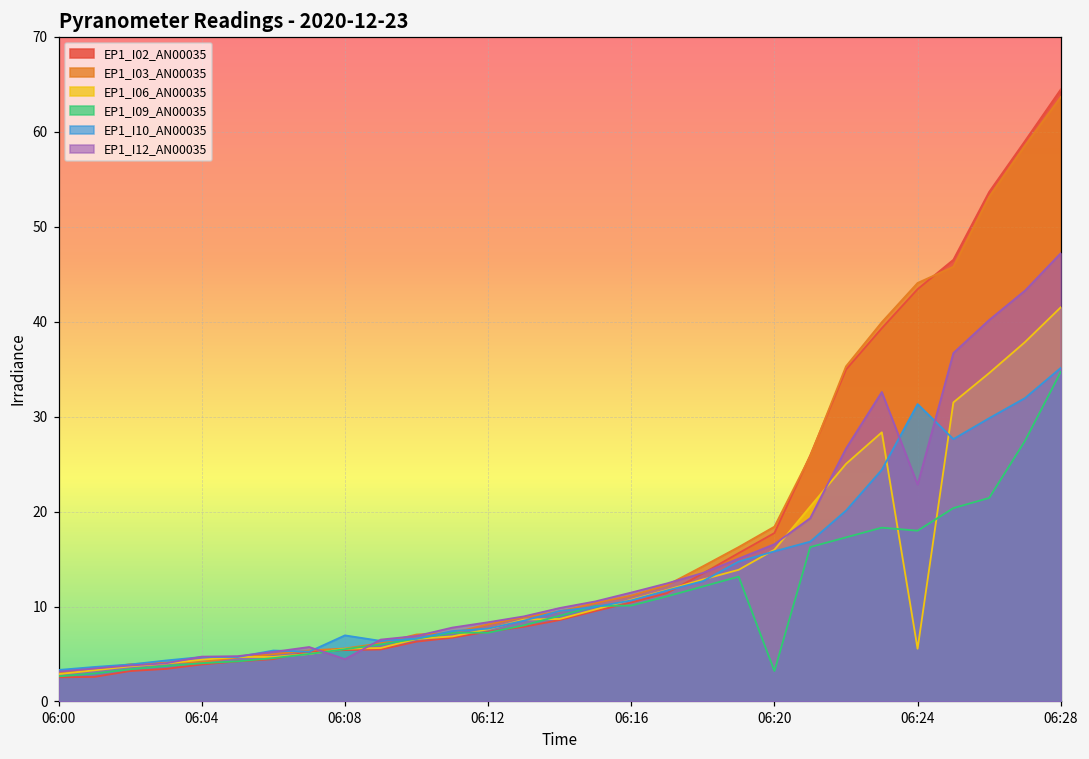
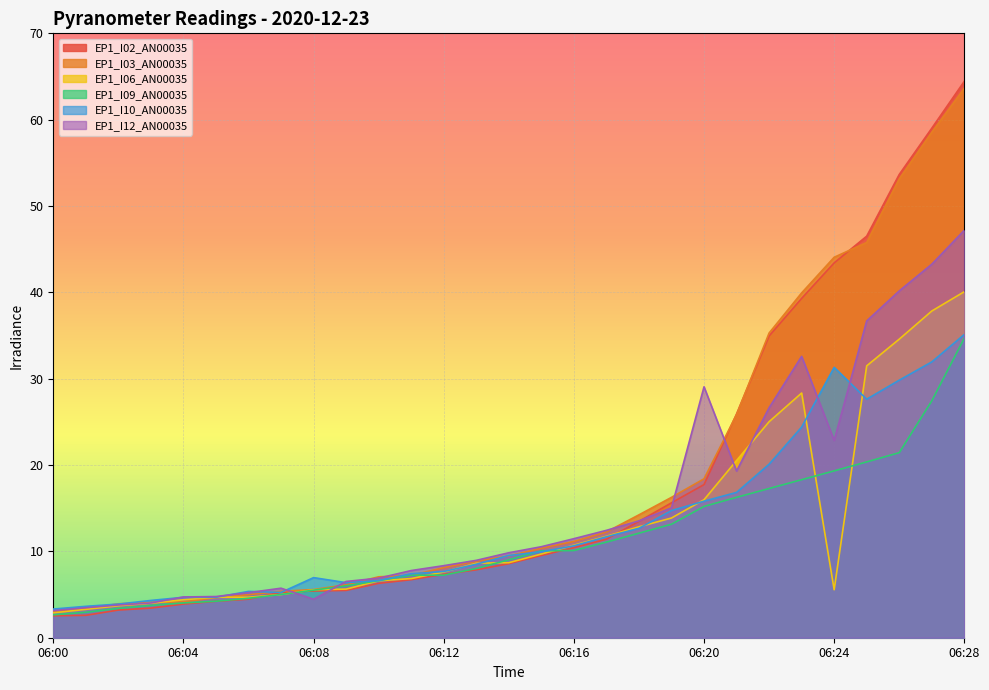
  {
    "EP1_I06_AN00035": {
      "06:24": 6,
-     "06:28": 42
+     "06:28": 40
    },
    "EP1_I09_AN00035": {
      "06:16": 10,
-     "06:20": 3,
-     "06:24": 18,
+     "06:20": 15,
+     "06:24": 19,
      "06:28": 35
    },
    "EP1_I10_AN00035": {
      "06:08": 7,
      "06:24": 31,
      "06:28": 35
    },
    "EP1_I12_AN00035": {
      "06:08": 4,
      "06:16": 11,
-     "06:20": 17,
+     "06:20": 29,
      "06:24": 23,
      "06:28": 47
    }
  }
